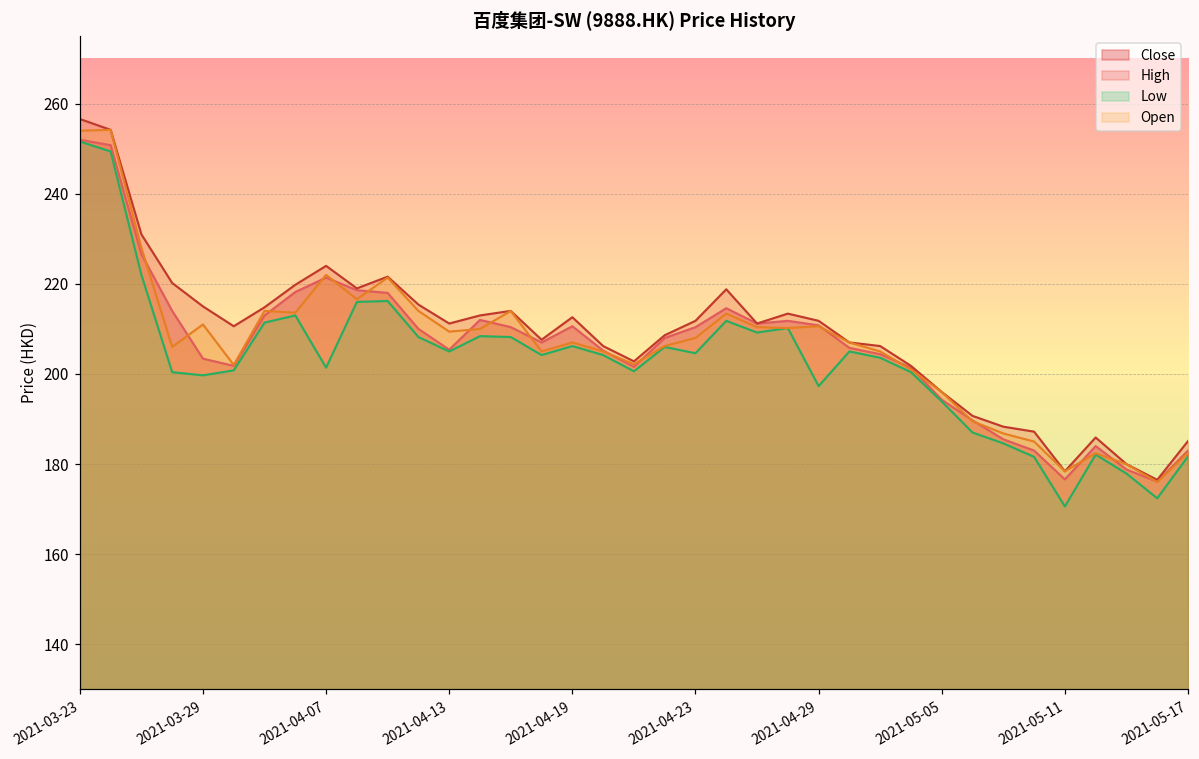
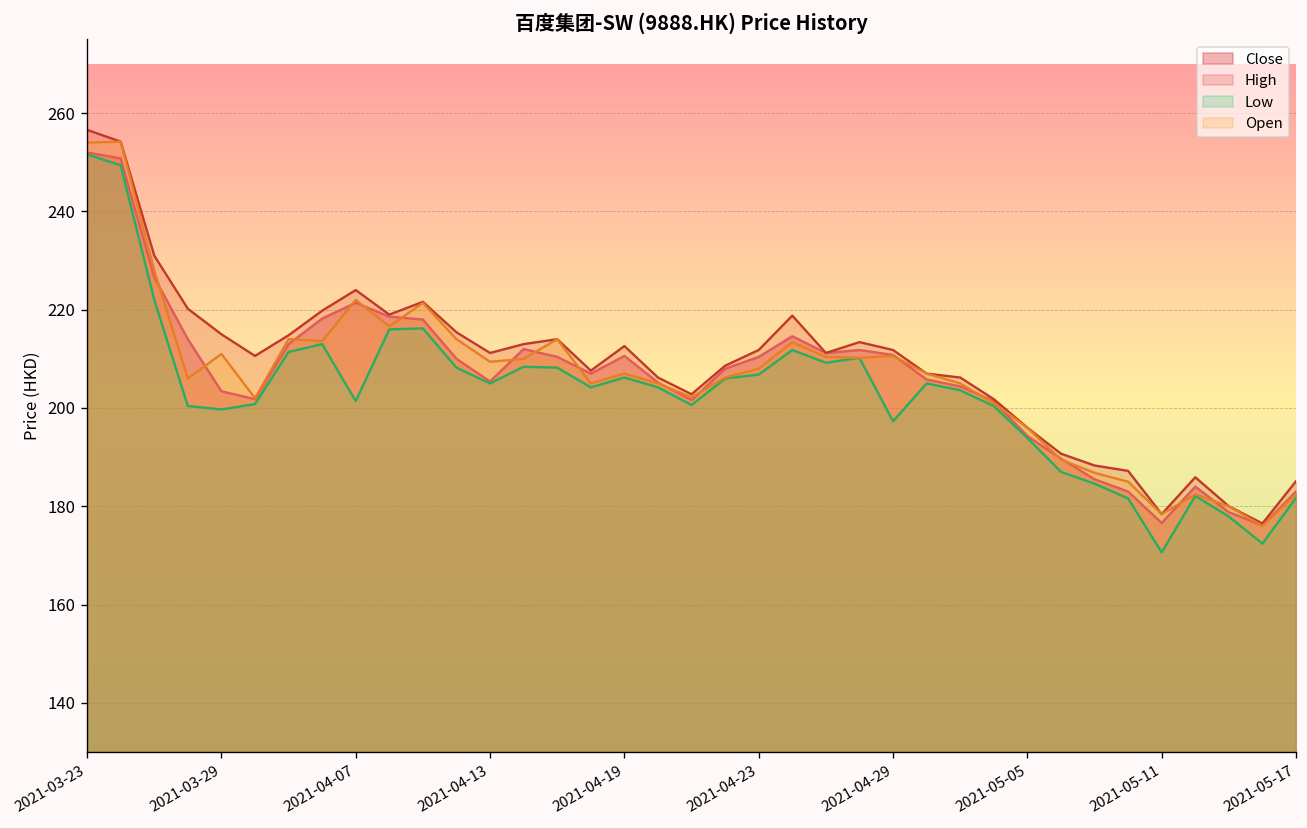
  {
    "Low": {
      "2021-03-29": 200,
      "2021-04-07": 201,
      "2021-04-19": 206,
-     "2021-04-23": 205,
+     "2021-04-23": 207,
      "2021-04-29": 197,
      "2021-05-11": 171,
      "2021-05-17": 182
    }
  }
